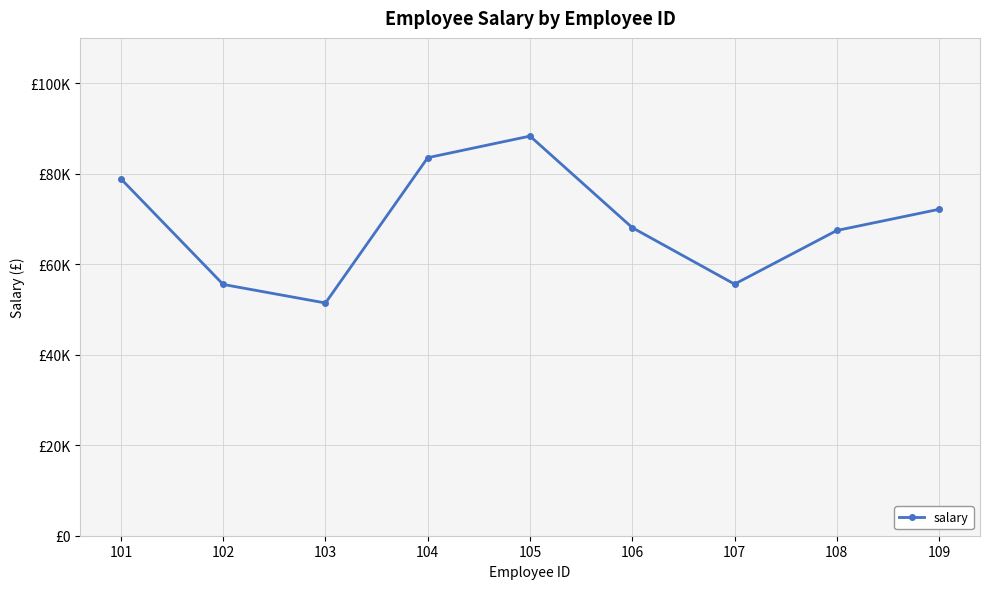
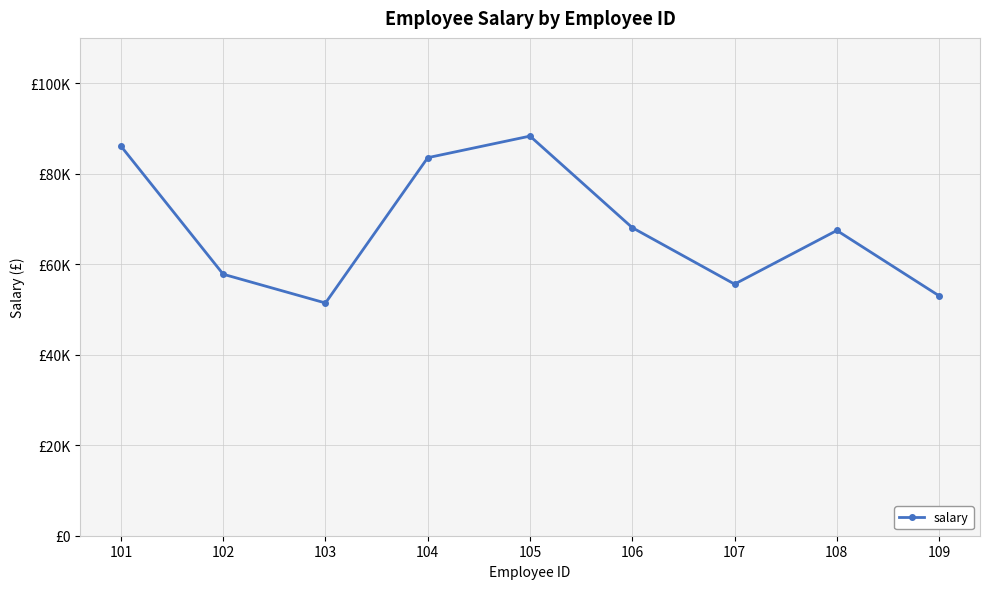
  {
-   "101": "£79000",
-   "102": "£56000",
+   "101": "£86000",
+   "102": "£58000",
    "103": "£51000",
    "104": "£84000",
    "105": "£88000",
    "106": "£68000",
    "107": "£56000",
    "108": "£67000",
-   "109": "£72000"
+   "109": "£53000"
  }
